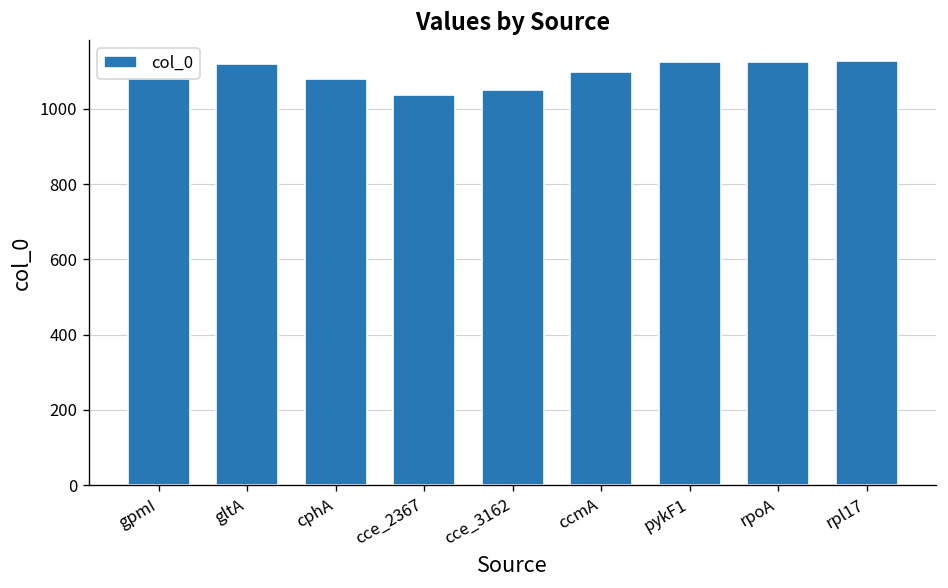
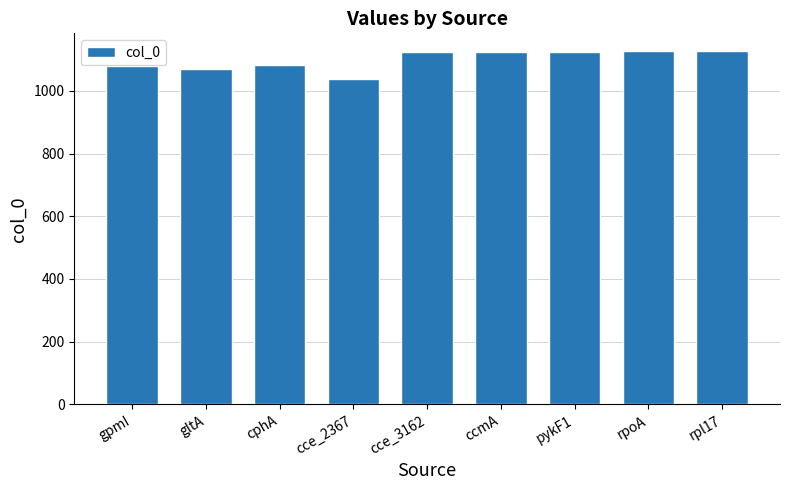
  {
    "gpmI": 1080,
-   "gltA": 1120,
+   "gltA": 1070,
    "cphA": 1080,
    "cce_2367": 1040,
-   "cce_3162": 1050,
-   "ccmA": 1100,
+   "cce_3162": 1120,
+   "ccmA": 1120,
    "pykF1": 1130,
    "rpoA": 1130,
    "rpl17": 1130
  }
